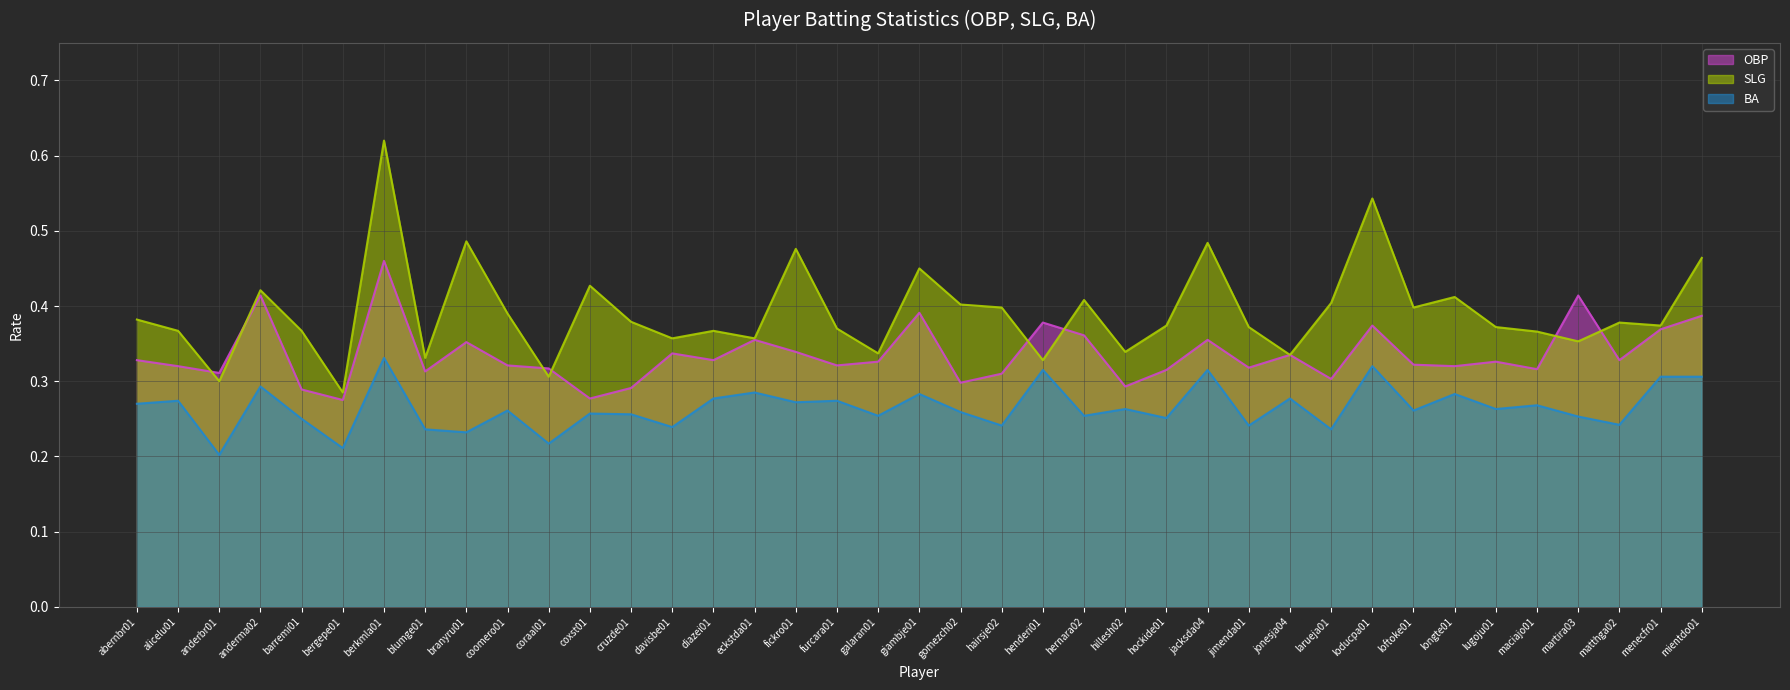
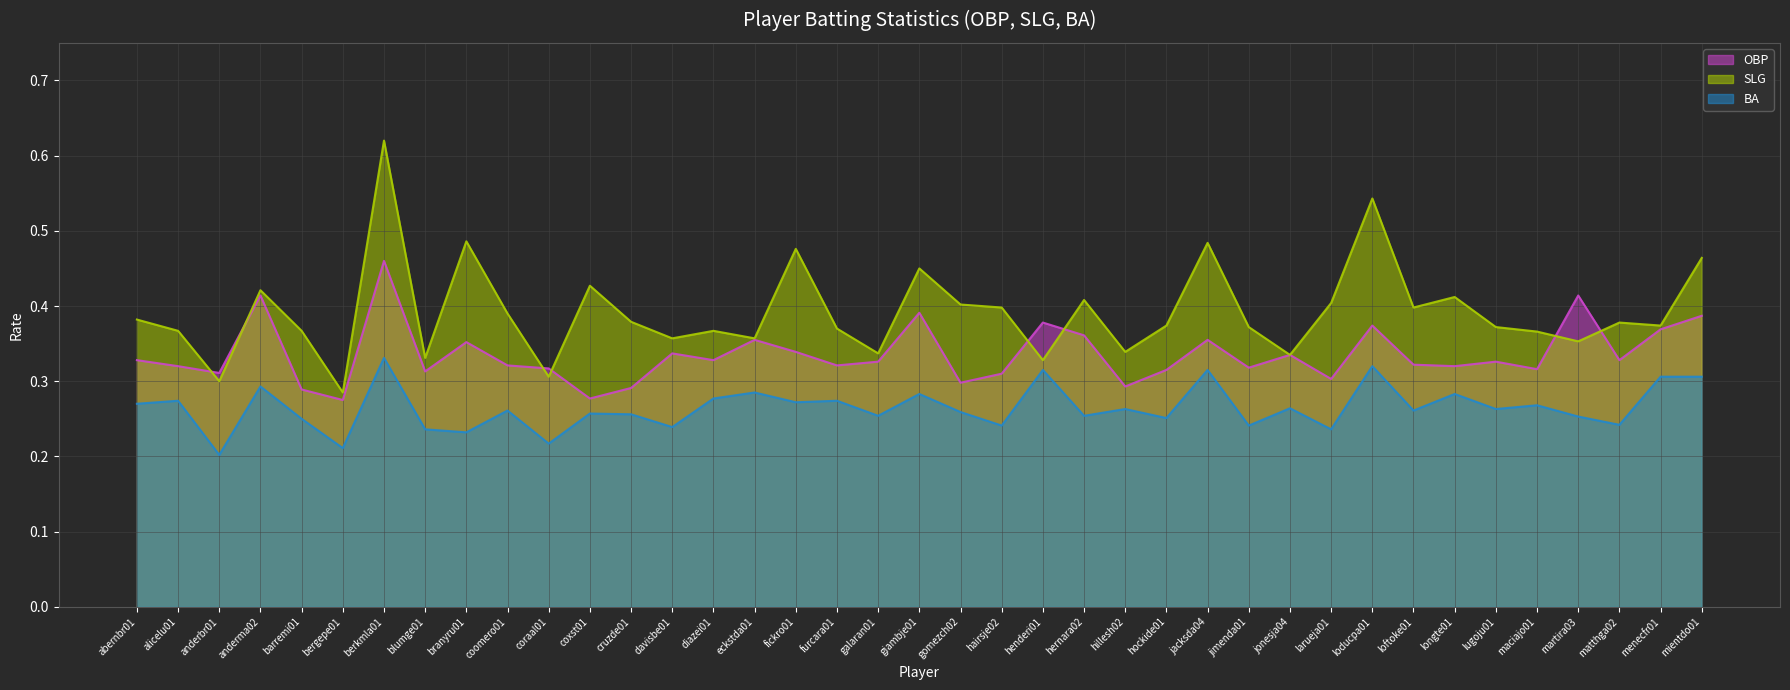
  {
    "OBP": {
      "abernbr01": 0.33,
      "alicelu01": 0.32,
      "anderbr01": 0.31,
      "anderma02": 0.41,
      "barremi01": 0.29,
      "bergepe01": 0.28,
      "berkmla01": 0.46,
      "blumge01": 0.31,
      "branyru01": 0.35,
      "coomero01": 0.32,
      "coraal01": 0.32,
      "coxst01": 0.28,
      "cruzde01": 0.29,
      "davisbe01": 0.34,
      "diazei01": 0.33,
      "fickro01": 0.34,
      "furcara01": 0.32,
      "galaran01": 0.33,
      "giambje01": 0.39,
      "gomezch02": 0.30,
      "hairsje02": 0.31,
      "henderi01": 0.38,
      "hernara02": 0.36,
      "hillesh02": 0.29,
      "hockide01": 0.32,
      "jacksda04": 0.36,
      "jimenda01": 0.32,
      "larueja01": 0.30,
      "loducpa01": 0.37,
      "loftoke01": 0.32,
      "longte01": 0.32,
      "lugoju01": 0.33,
      "maciajo01": 0.32,
      "martira03": 0.41,
      "matthga02": 0.33,
      "menecfr01": 0.37,
      "mientdo01": 0.39
    },
    "SLG": {
      "abernbr01": 0.38,
      "alicelu01": 0.37,
      "anderbr01": 0.30,
      "anderma02": 0.42,
      "barremi01": 0.37,
      "bergepe01": 0.29,
      "berkmla01": 0.62,
      "blumge01": 0.33,
      "branyru01": 0.49,
      "coomero01": 0.39,
      "coraal01": 0.31,
      "coxst01": 0.43,
      "cruzde01": 0.38,
      "davisbe01": 0.36,
      "diazei01": 0.37,
      "fickro01": 0.48,
      "furcara01": 0.37,
      "galaran01": 0.34,
      "giambje01": 0.45,
      "gomezch02": 0.40,
      "hairsje02": 0.40,
      "henderi01": 0.33,
      "hernara02": 0.41,
      "hillesh02": 0.34,
      "hockide01": 0.37,
      "jacksda04": 0.48,
      "jimenda01": 0.37,
      "larueja01": 0.40,
      "loducpa01": 0.54,
      "loftoke01": 0.40,
      "longte01": 0.41,
      "lugoju01": 0.37,
      "maciajo01": 0.37,
      "martira03": 0.35,
      "matthga02": 0.38,
      "menecfr01": 0.37,
      "mientdo01": 0.46
    },
    "BA": {
      "abernbr01": 0.27,
      "alicelu01": 0.27,
      "anderbr01": 0.20,
      "anderma02": 0.29,
      "barremi01": 0.25,
      "bergepe01": 0.21,
      "berkmla01": 0.33,
      "blumge01": 0.24,
      "branyru01": 0.23,
      "coomero01": 0.26,
      "coraal01": 0.22,
      "coxst01": 0.26,
      "cruzde01": 0.26,
      "davisbe01": 0.24,
      "diazei01": 0.28,
      "eckstda01": 0.29,
      "fickro01": 0.27,
      "furcara01": 0.27,
      "galaran01": 0.25,
      "giambje01": 0.28,
      "gomezch02": 0.26,
      "hairsje02": 0.24,
      "henderi01": 0.32,
      "hernara02": 0.25,
      "hillesh02": 0.26,
      "hockide01": 0.25,
      "jacksda04": 0.32,
      "jimenda01": 0.24,
-     "jonesja04": 0.28,
+     "jonesja04": 0.26,
      "larueja01": 0.24,
      "loducpa01": 0.32,
      "loftoke01": 0.26,
      "longte01": 0.28,
      "lugoju01": 0.26,
      "maciajo01": 0.27,
      "martira03": 0.25,
      "matthga02": 0.24,
      "menecfr01": 0.31,
      "mientdo01": 0.31
    }
  }
